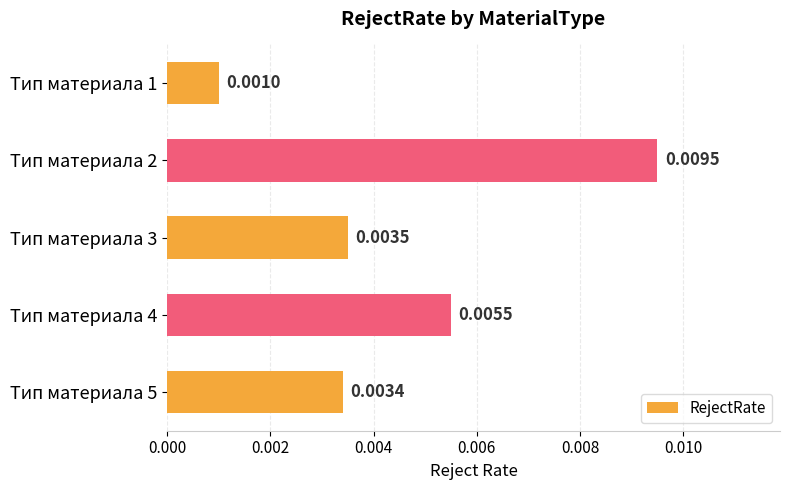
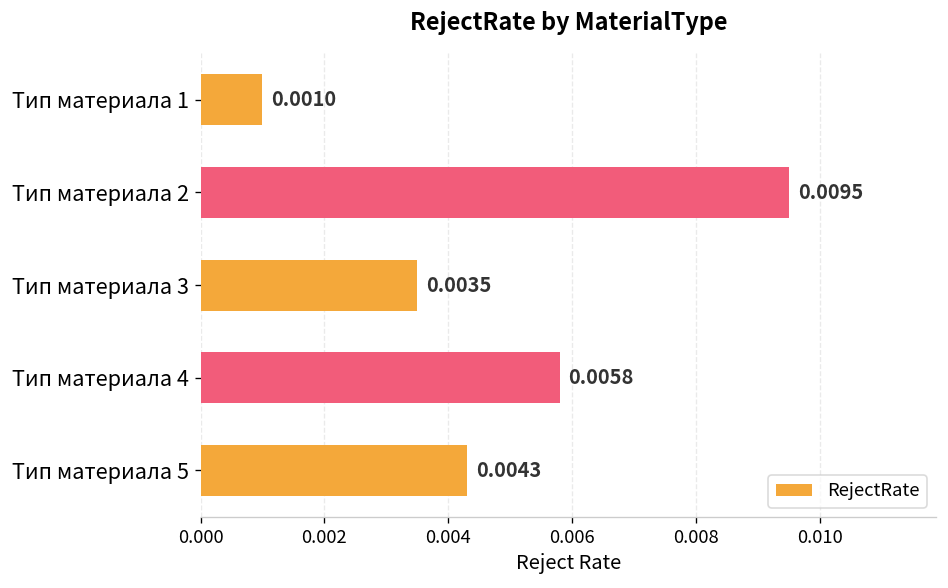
  {
    "Тип материала 1": 0.0010,
    "Тип материала 2": 0.0095,
    "Тип материала 3": 0.0035,
-   "Тип материала 4": 0.0055,
-   "Тип материала 5": 0.0034
+   "Тип материала 4": 0.0058,
+   "Тип материала 5": 0.0043
  }
